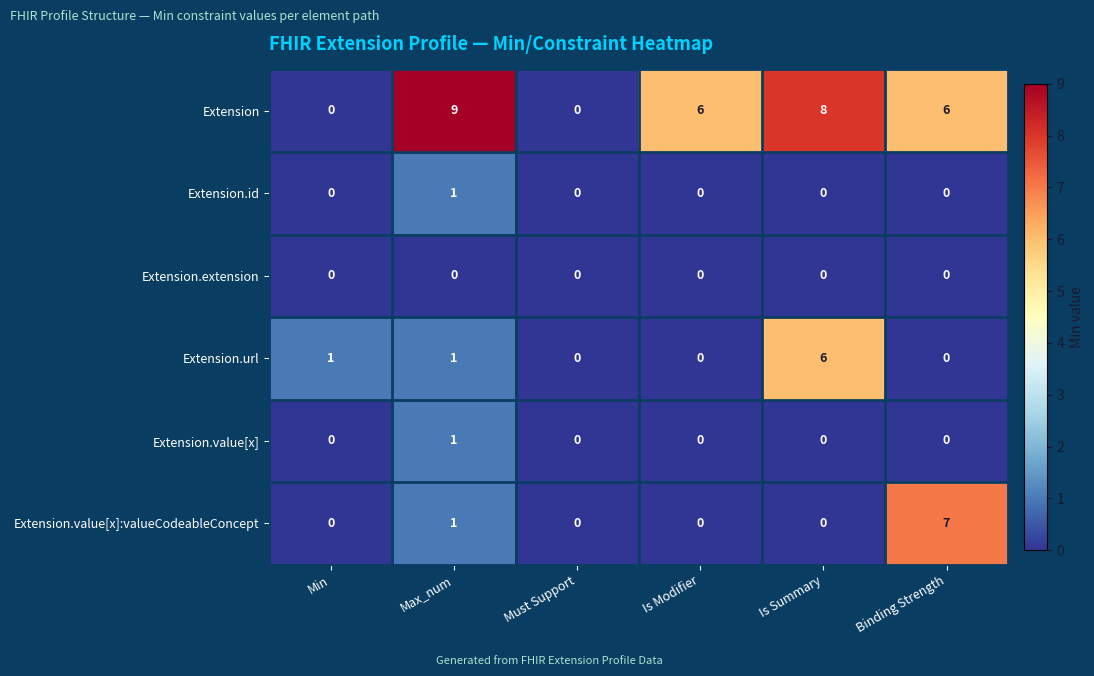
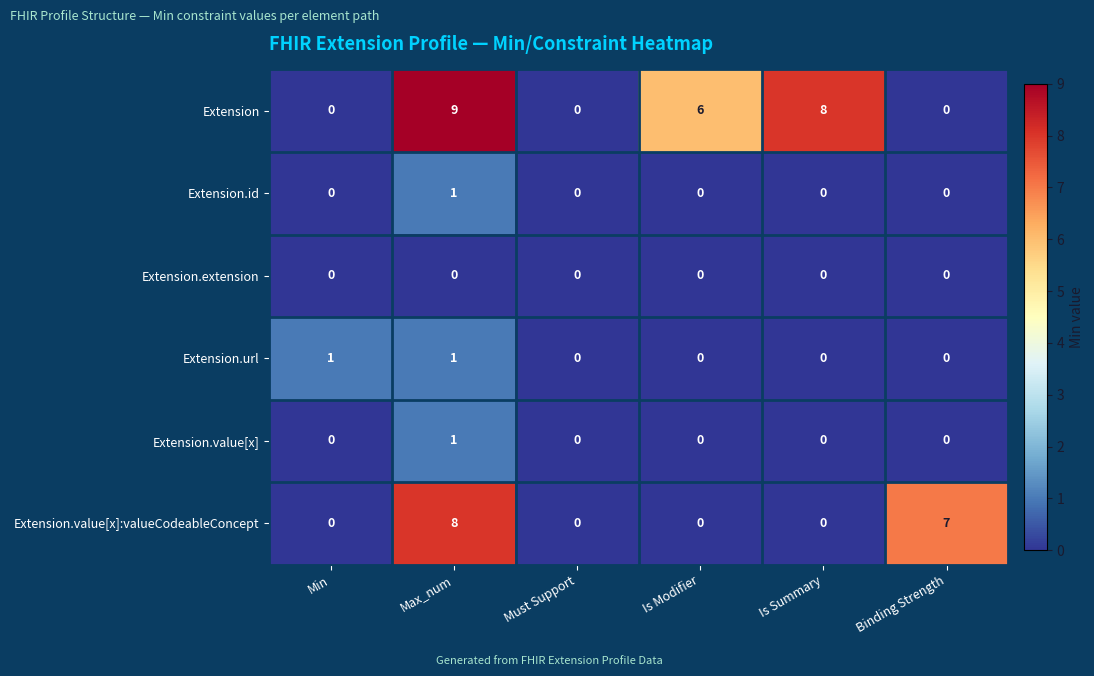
  {
    "Extension": {
      "Min": 0,
      "Max_num": 9,
      "Must Support": 0,
      "Is Modifier": 6,
      "Is Summary": 8,
-     "Binding Strength": 6
+     "Binding Strength": 0
    },
    "Extension.id": {
      "Min": 0,
      "Max_num": 1,
      "Must Support": 0,
      "Is Modifier": 0,
      "Is Summary": 0,
      "Binding Strength": 0
    },
    "Extension.extension": {
      "Min": 0,
      "Max_num": 0,
      "Must Support": 0,
      "Is Modifier": 0,
      "Is Summary": 0,
      "Binding Strength": 0
    },
    "Extension.url": {
      "Min": 1,
      "Max_num": 1,
      "Must Support": 0,
      "Is Modifier": 0,
-     "Is Summary": 6,
+     "Is Summary": 0,
      "Binding Strength": 0
    },
    "Extension.value[x]": {
      "Min": 0,
      "Max_num": 1,
      "Must Support": 0,
      "Is Modifier": 0,
      "Is Summary": 0,
      "Binding Strength": 0
    },
    "Extension.value[x]:valueCodeableConcept": {
      "Min": 0,
-     "Max_num": 1,
+     "Max_num": 8,
      "Must Support": 0,
      "Is Modifier": 0,
      "Is Summary": 0,
      "Binding Strength": 7
    }
  }
